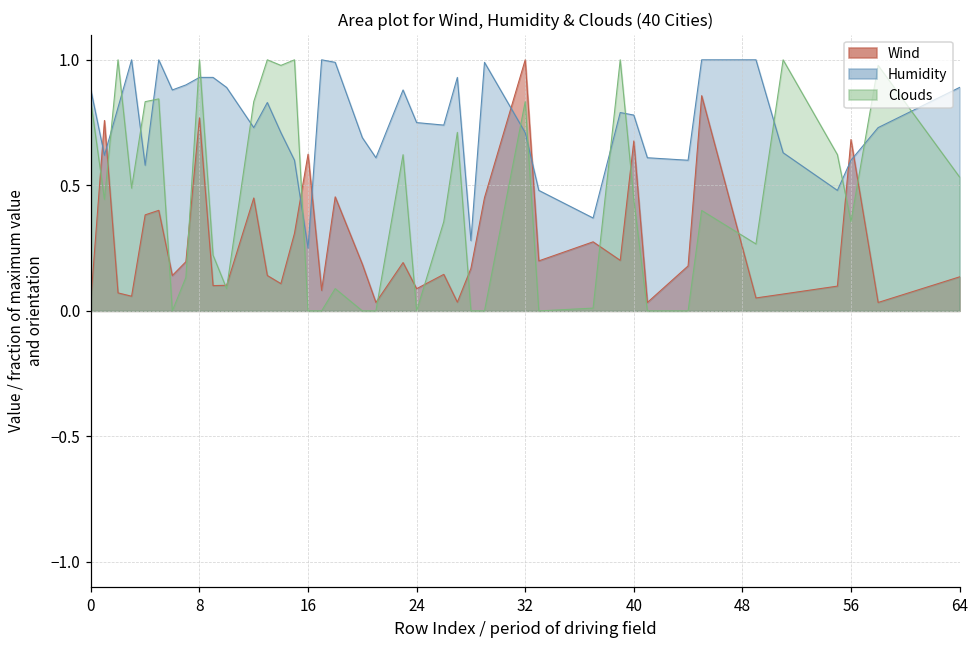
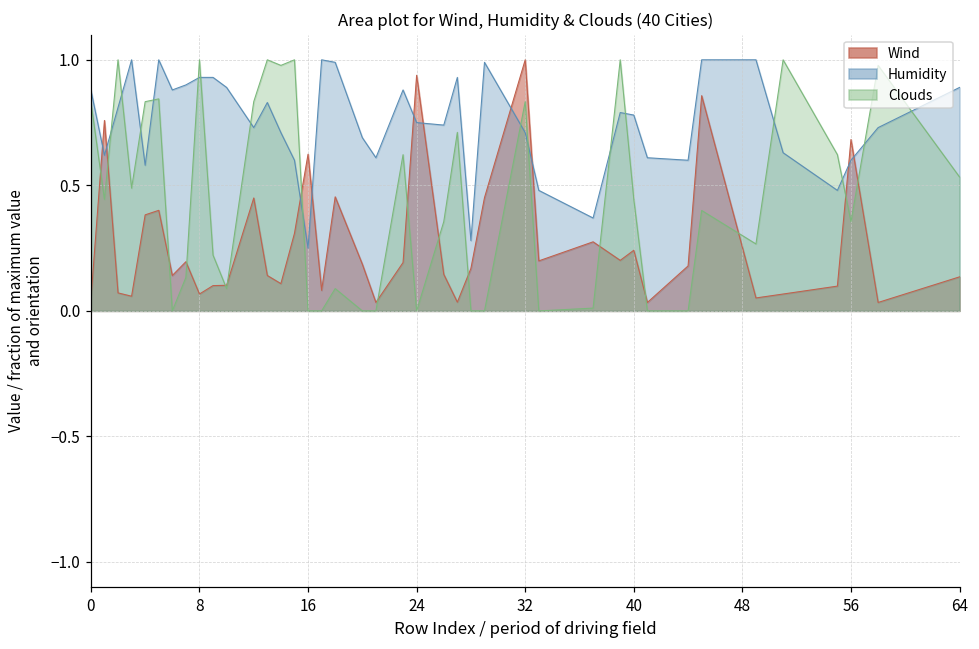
  {
    "Wind": {
      "0": 0.05,
-     "8": 0.77,
+     "8": 0.07,
      "16": 0.62,
-     "24": 0.09,
+     "24": 0.94,
      "32": 1.00,
-     "40": 0.68,
+     "40": 0.24,
      "56": 0.68,
      "64": 0.14
    }
  }
